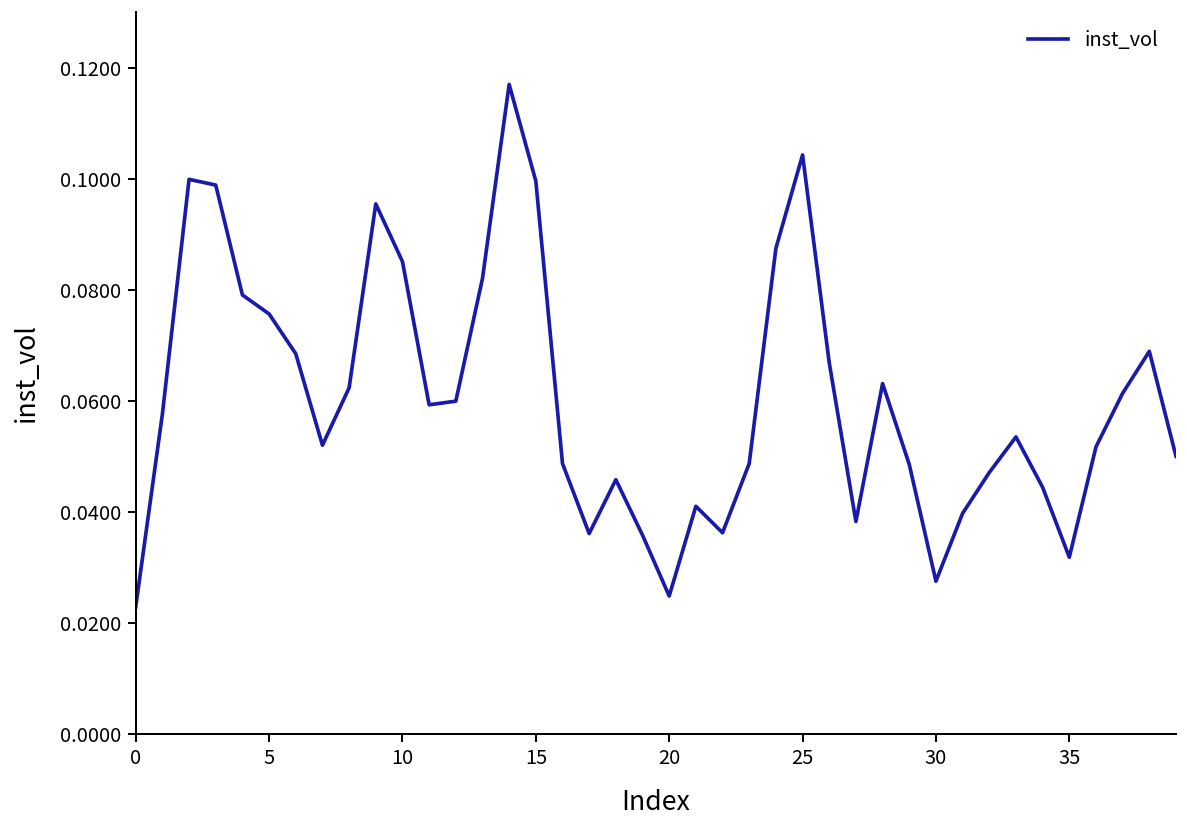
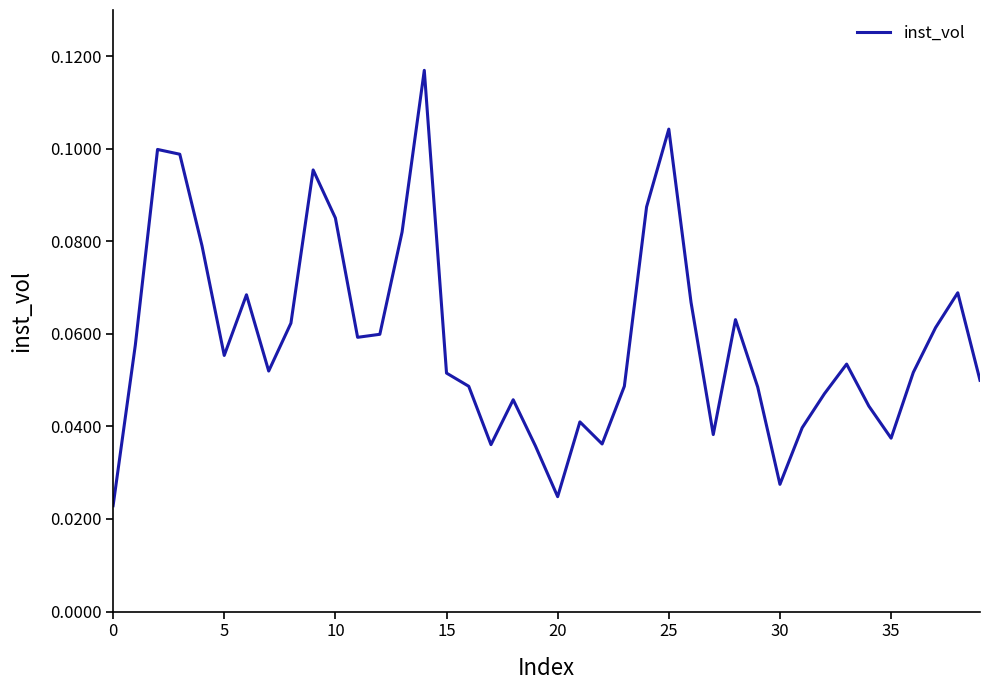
  {
    "0": 0.023,
-   "5": 0.076,
+   "5": 0.055,
    "10": 0.085,
-   "15": 0.100,
+   "15": 0.052,
    "20": 0.025,
    "25": 0.104,
    "30": 0.027,
-   "35": 0.032
+   "35": 0.037
  }
